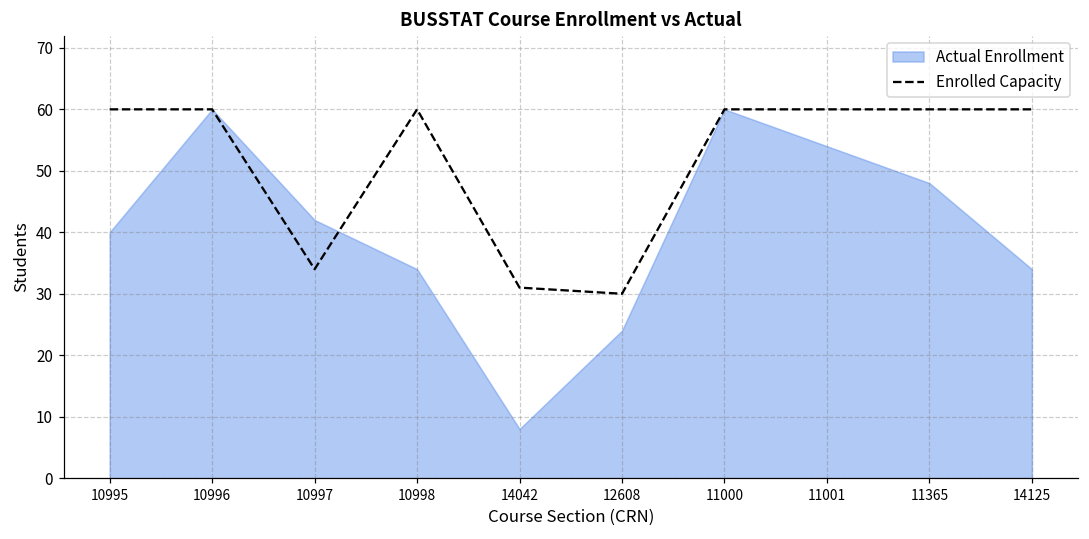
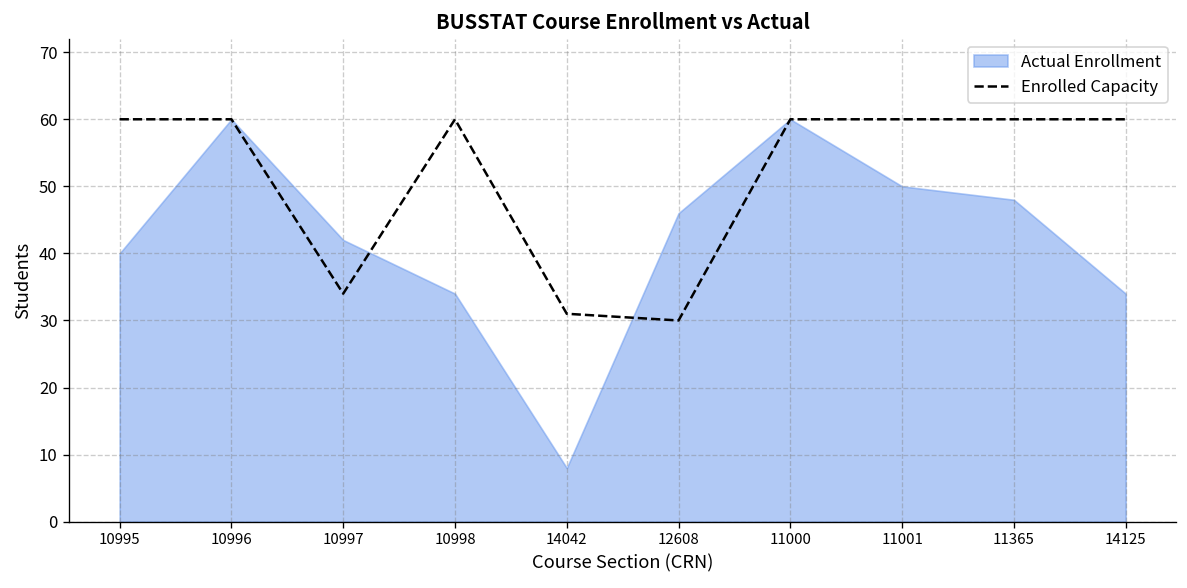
  {
    "Enrolled Capacity": {
      "10995": 60,
      "10997": 34,
      "10998": 60,
      "14042": 31,
      "12608": 30,
      "11001": 60,
      "11365": 60,
      "14125": 60
    },
    "Actual Enrollment": {
      "10995": 40,
      "10997": 42,
      "10998": 34,
      "14042": 8,
-     "12608": 24,
-     "11001": 54,
+     "12608": 46,
+     "11001": 50,
      "11365": 48,
      "14125": 34
    }
  }
